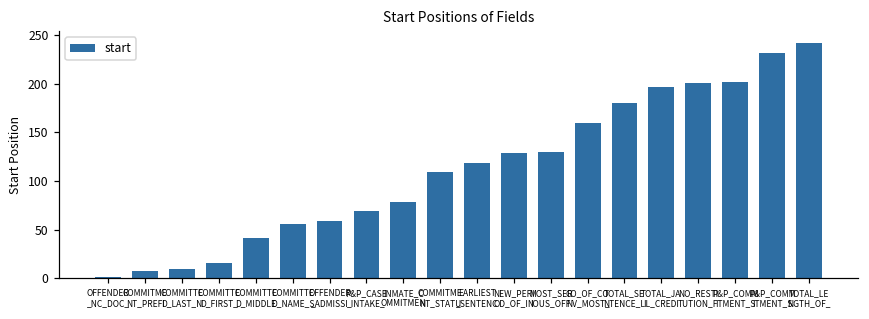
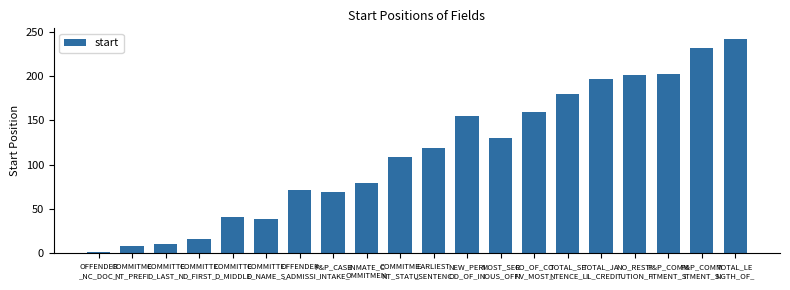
  {
    "COMMITTE D_FIRST_": 20,
    "COMMITTE D_MIDDLE": 40,
-   "COMMITTE D_NAME_S": 60,
-   "OFFENDER _ADMISSI": 60,
-   "NEW_PERI OD_OF_IN": 130,
+   "COMMITTE D_NAME_S": 40,
+   "OFFENDER _ADMISSI": 70,
+   "NEW_PERI OD_OF_IN": 160,
    "CO_OF_CO NV_MOST_": 160,
    "TOTAL_SE NTENCE_L": 180,
    "TOTAL_JA IL_CREDI": 200
  }
